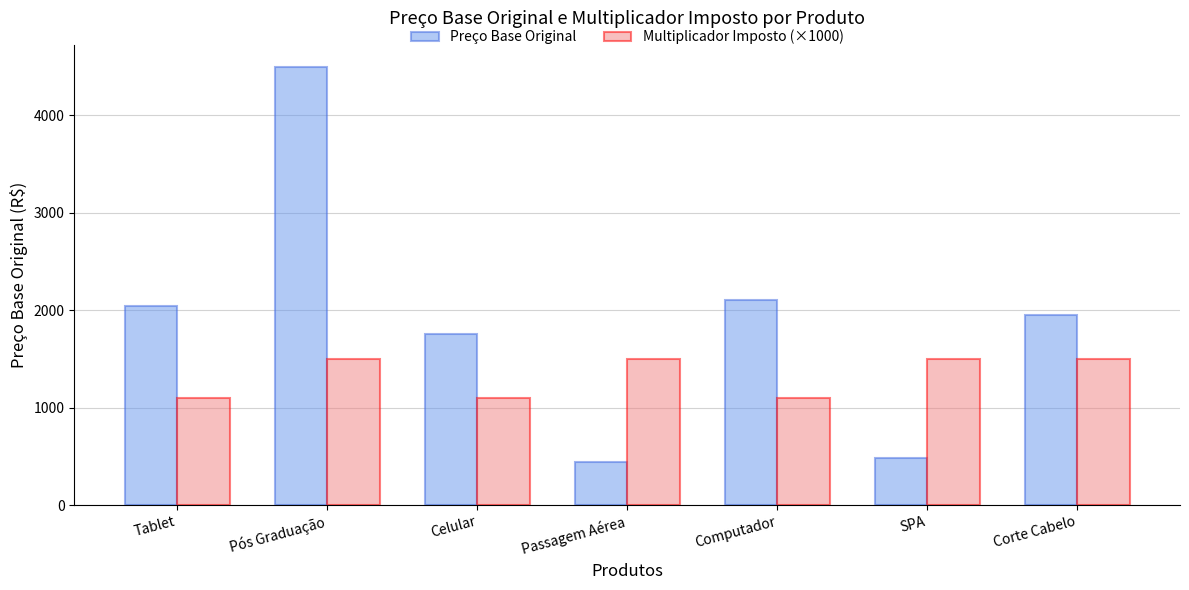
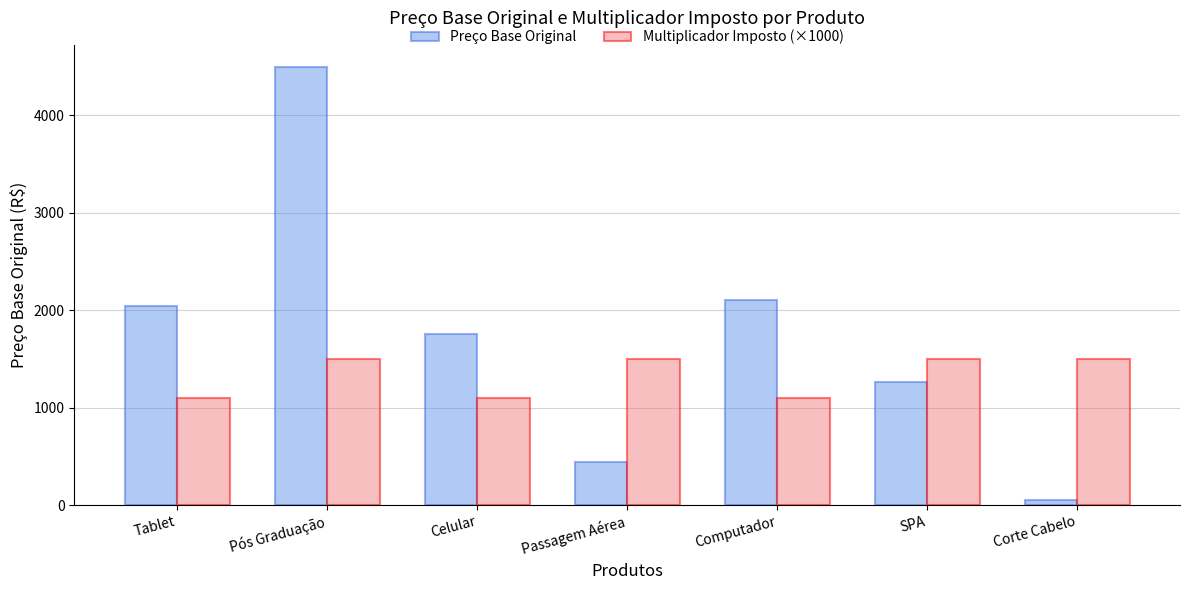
  {
    "Preço Base Original": {
      "Tablet": 2000,
      "Pós Graduação": 4500,
      "Celular": 1800,
      "Passagem Aérea": 400,
      "Computador": 2100,
-     "SPA": 500,
-     "Corte Cabelo": 1900
+     "SPA": 1300,
+     "Corte Cabelo": 100
    },
    "Multiplicador Imposto (×1000)": {
      "Tablet": 1100,
      "Pós Graduação": 1500,
      "Celular": 1100,
      "Passagem Aérea": 1500,
      "Computador": 1100,
      "SPA": 1500,
      "Corte Cabelo": 1500
    }
  }
